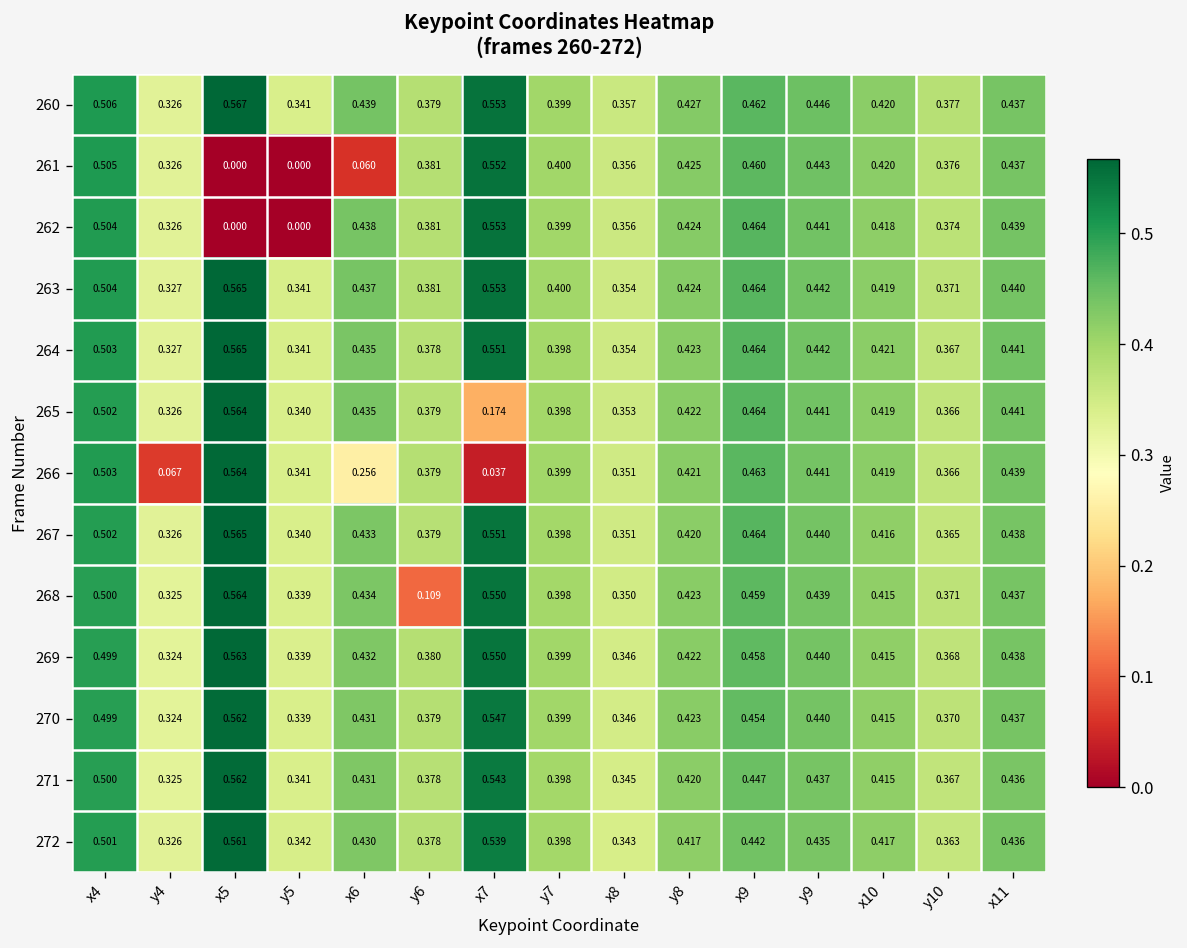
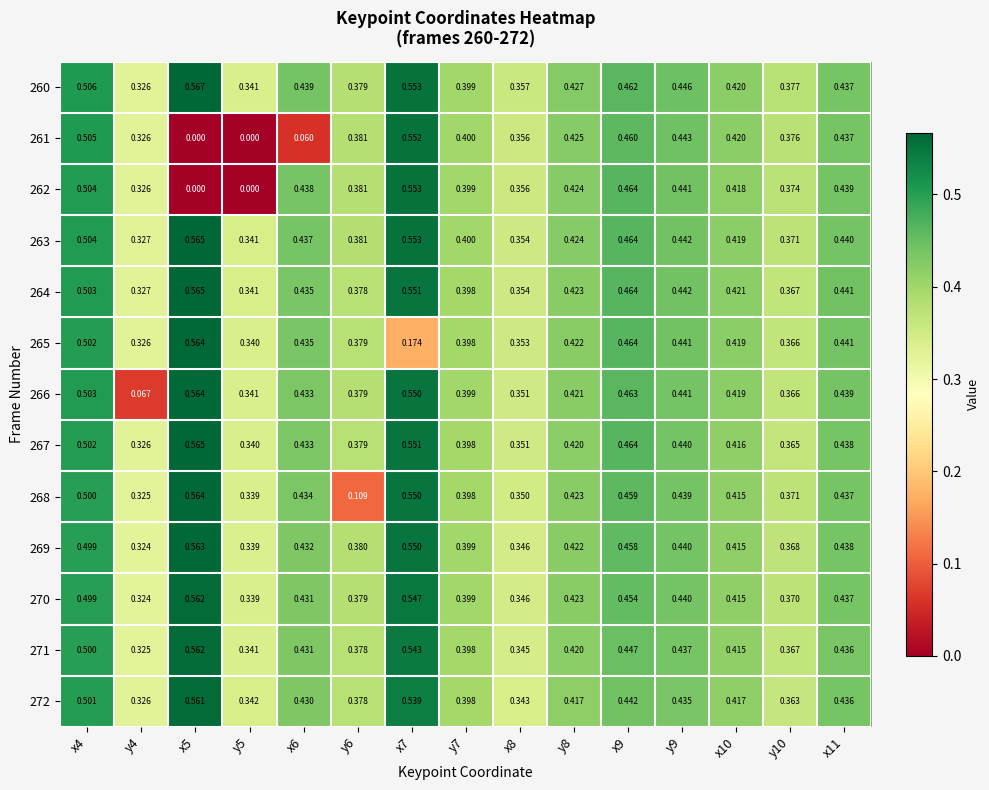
  {
    "260": {
      "x4": 0.506,
      "y4": 0.326,
      "x5": 0.567,
      "y5": 0.341,
      "x6": 0.439,
      "y6": 0.379,
      "x7": 0.553,
      "y7": 0.399,
      "x8": 0.357,
      "y8": 0.427,
      "x9": 0.462,
      "y9": 0.446,
      "x10": 0.420,
      "y10": 0.377,
      "x11": 0.437
    },
    "261": {
      "x4": 0.505,
      "y4": 0.326,
      "x5": 0.000,
      "y5": 0.000,
      "x6": 0.060,
      "y6": 0.381,
      "x7": 0.552,
      "y7": 0.400,
      "x8": 0.356,
      "y8": 0.425,
      "x9": 0.460,
      "y9": 0.443,
      "x10": 0.420,
      "y10": 0.376,
      "x11": 0.437
    },
    "262": {
      "x4": 0.504,
      "y4": 0.326,
      "x5": 0.000,
      "y5": 0.000,
      "x6": 0.438,
      "y6": 0.381,
      "x7": 0.553,
      "y7": 0.399,
      "x8": 0.356,
      "y8": 0.424,
      "x9": 0.464,
      "y9": 0.441,
      "x10": 0.418,
      "y10": 0.374,
      "x11": 0.439
    },
    "263": {
      "x4": 0.504,
      "y4": 0.327,
      "x5": 0.565,
      "y5": 0.341,
      "x6": 0.437,
      "y6": 0.381,
      "x7": 0.553,
      "y7": 0.400,
      "x8": 0.354,
      "y8": 0.424,
      "x9": 0.464,
      "y9": 0.442,
      "x10": 0.419,
      "y10": 0.371,
      "x11": 0.440
    },
    "264": {
      "x4": 0.503,
      "y4": 0.327,
      "x5": 0.565,
      "y5": 0.341,
      "x6": 0.435,
      "y6": 0.378,
      "x7": 0.551,
      "y7": 0.398,
      "x8": 0.354,
      "y8": 0.423,
      "x9": 0.464,
      "y9": 0.442,
      "x10": 0.421,
      "y10": 0.367,
      "x11": 0.441
    },
    "265": {
      "x4": 0.502,
      "y4": 0.326,
      "x5": 0.564,
      "y5": 0.340,
      "x6": 0.435,
      "y6": 0.379,
      "x7": 0.174,
      "y7": 0.398,
      "x8": 0.353,
      "y8": 0.422,
      "x9": 0.464,
      "y9": 0.441,
      "x10": 0.419,
      "y10": 0.366,
      "x11": 0.441
    },
    "266": {
      "x4": 0.503,
      "y4": 0.067,
      "x5": 0.564,
      "y5": 0.341,
-     "x6": 0.256,
+     "x6": 0.433,
      "y6": 0.379,
-     "x7": 0.037,
+     "x7": 0.550,
      "y7": 0.399,
      "x8": 0.351,
      "y8": 0.421,
      "x9": 0.463,
      "y9": 0.441,
      "x10": 0.419,
      "y10": 0.366,
      "x11": 0.439
    },
    "267": {
      "x4": 0.502,
      "y4": 0.326,
      "x5": 0.565,
      "y5": 0.340,
      "x6": 0.433,
      "y6": 0.379,
      "x7": 0.551,
      "y7": 0.398,
      "x8": 0.351,
      "y8": 0.420,
      "x9": 0.464,
      "y9": 0.440,
      "x10": 0.416,
      "y10": 0.365,
      "x11": 0.438
    },
    "268": {
      "x4": 0.500,
      "y4": 0.325,
      "x5": 0.564,
      "y5": 0.339,
      "x6": 0.434,
      "y6": 0.109,
      "x7": 0.550,
      "y7": 0.398,
      "x8": 0.350,
      "y8": 0.423,
      "x9": 0.459,
      "y9": 0.439,
      "x10": 0.415,
      "y10": 0.371,
      "x11": 0.437
    },
    "269": {
      "x4": 0.499,
      "y4": 0.324,
      "x5": 0.563,
      "y5": 0.339,
      "x6": 0.432,
      "y6": 0.380,
      "x7": 0.550,
      "y7": 0.399,
      "x8": 0.346,
      "y8": 0.422,
      "x9": 0.458,
      "y9": 0.440,
      "x10": 0.415,
      "y10": 0.368,
      "x11": 0.438
    },
    "270": {
      "x4": 0.499,
      "y4": 0.324,
      "x5": 0.562,
      "y5": 0.339,
      "x6": 0.431,
      "y6": 0.379,
      "x7": 0.547,
      "y7": 0.399,
      "x8": 0.346,
      "y8": 0.423,
      "x9": 0.454,
      "y9": 0.440,
      "x10": 0.415,
      "y10": 0.370,
      "x11": 0.437
    },
    "271": {
      "x4": 0.500,
      "y4": 0.325,
      "x5": 0.562,
      "y5": 0.341,
      "x6": 0.431,
      "y6": 0.378,
      "x7": 0.543,
      "y7": 0.398,
      "x8": 0.345,
      "y8": 0.420,
      "x9": 0.447,
      "y9": 0.437,
      "x10": 0.415,
      "y10": 0.367,
      "x11": 0.436
    },
    "272": {
      "x4": 0.501,
      "y4": 0.326,
      "x5": 0.561,
      "y5": 0.342,
      "x6": 0.430,
      "y6": 0.378,
      "x7": 0.539,
      "y7": 0.398,
      "x8": 0.343,
      "y8": 0.417,
      "x9": 0.442,
      "y9": 0.435,
      "x10": 0.417,
      "y10": 0.363,
      "x11": 0.436
    }
  }
